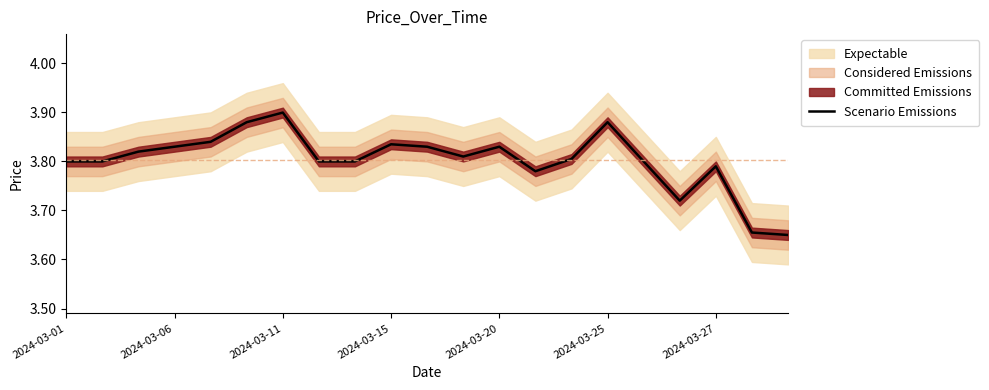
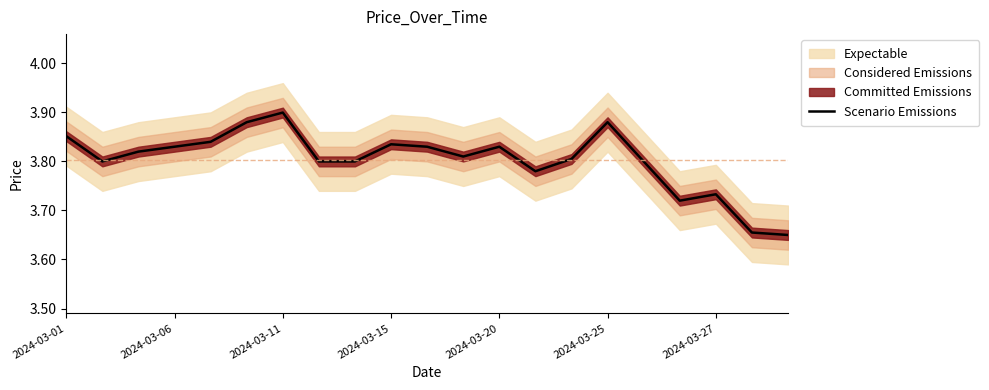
  {
    "Scenario Emissions": {
-     "2024-03-01": 3.80,
+     "2024-03-01": 3.85,
      "2024-03-06": 3.83,
      "2024-03-11": 3.90,
      "2024-03-15": 3.84,
-     "2024-03-27": 3.79
+     "2024-03-27": 3.73
    }
  }
